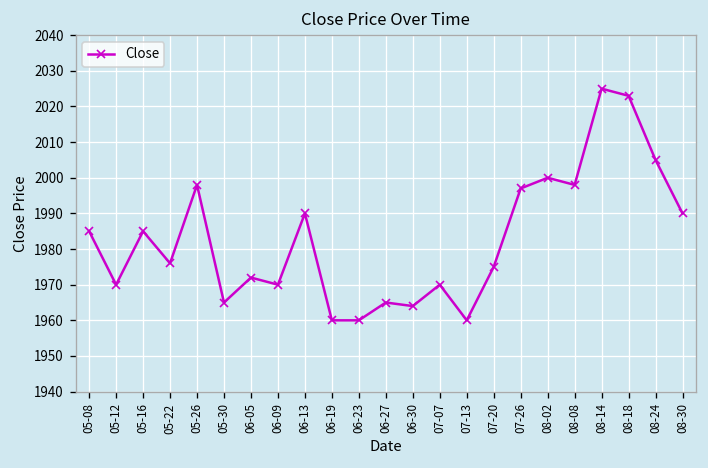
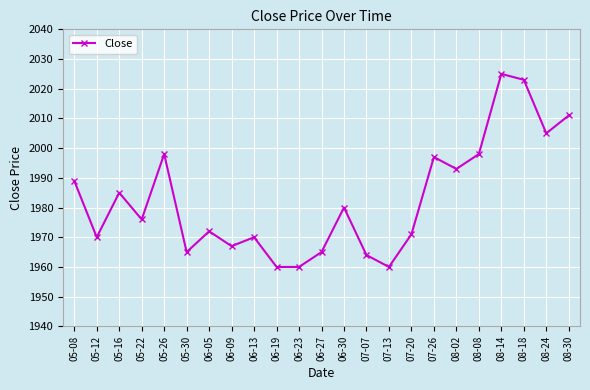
  {
-   "05-08": 1985,
+   "05-08": 1989,
    "05-12": 1970,
    "05-16": 1985,
    "05-22": 1976,
    "05-26": 1998,
    "05-30": 1965,
    "06-05": 1972,
-   "06-09": 1970,
-   "06-13": 1990,
+   "06-09": 1967,
+   "06-13": 1970,
    "06-19": 1960,
    "06-23": 1960,
    "06-27": 1965,
-   "06-30": 1964,
-   "07-07": 1970,
+   "06-30": 1980,
+   "07-07": 1964,
    "07-13": 1960,
-   "07-20": 1975,
+   "07-20": 1971,
    "07-26": 1997,
-   "08-02": 2000,
+   "08-02": 1993,
    "08-08": 1998,
    "08-14": 2025,
    "08-18": 2023,
    "08-24": 2005,
-   "08-30": 1990
+   "08-30": 2011
  }
